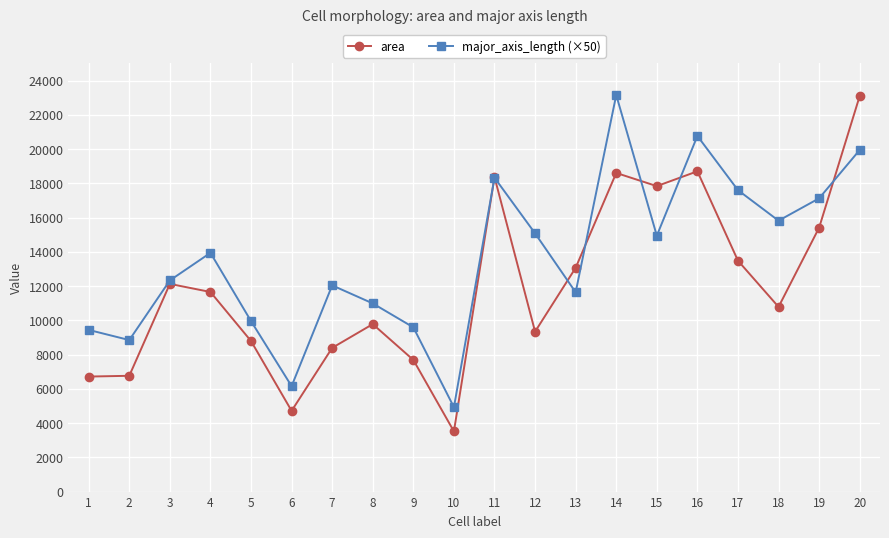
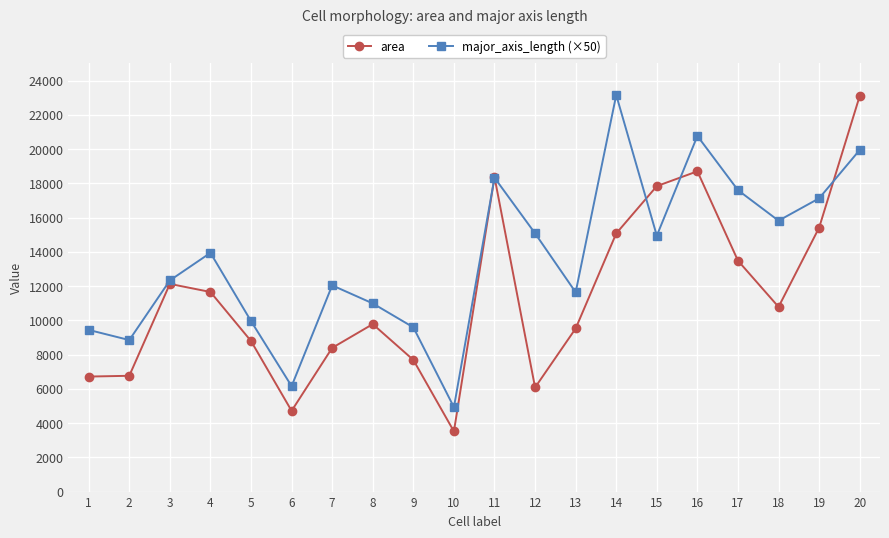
  {
    "area": {
      "1": 6700,
      "2": 6800,
      "3": 12100,
      "4": 11700,
      "5": 8800,
      "6": 4700,
      "7": 8400,
      "8": 9800,
      "9": 7700,
      "10": 3500,
-     "12": 9300,
-     "13": 13100,
-     "14": 18600,
+     "12": 6100,
+     "13": 9500,
+     "14": 15100,
      "15": 17800,
      "16": 18700,
      "17": 13500,
      "18": 10800,
      "19": 15400,
      "20": 23100
    },
    "major_axis_length (×50)": {
      "1": 9400,
      "2": 8800,
      "3": 12300,
      "4": 13900,
      "5": 10000,
      "6": 6200,
      "7": 12000,
      "8": 11000,
      "9": 9600,
      "10": 4900,
      "12": 15100,
      "13": 11600,
      "14": 23200,
      "15": 14900,
      "16": 20800,
      "17": 17600,
      "18": 15800,
      "19": 17100,
      "20": 20000
    }
  }
